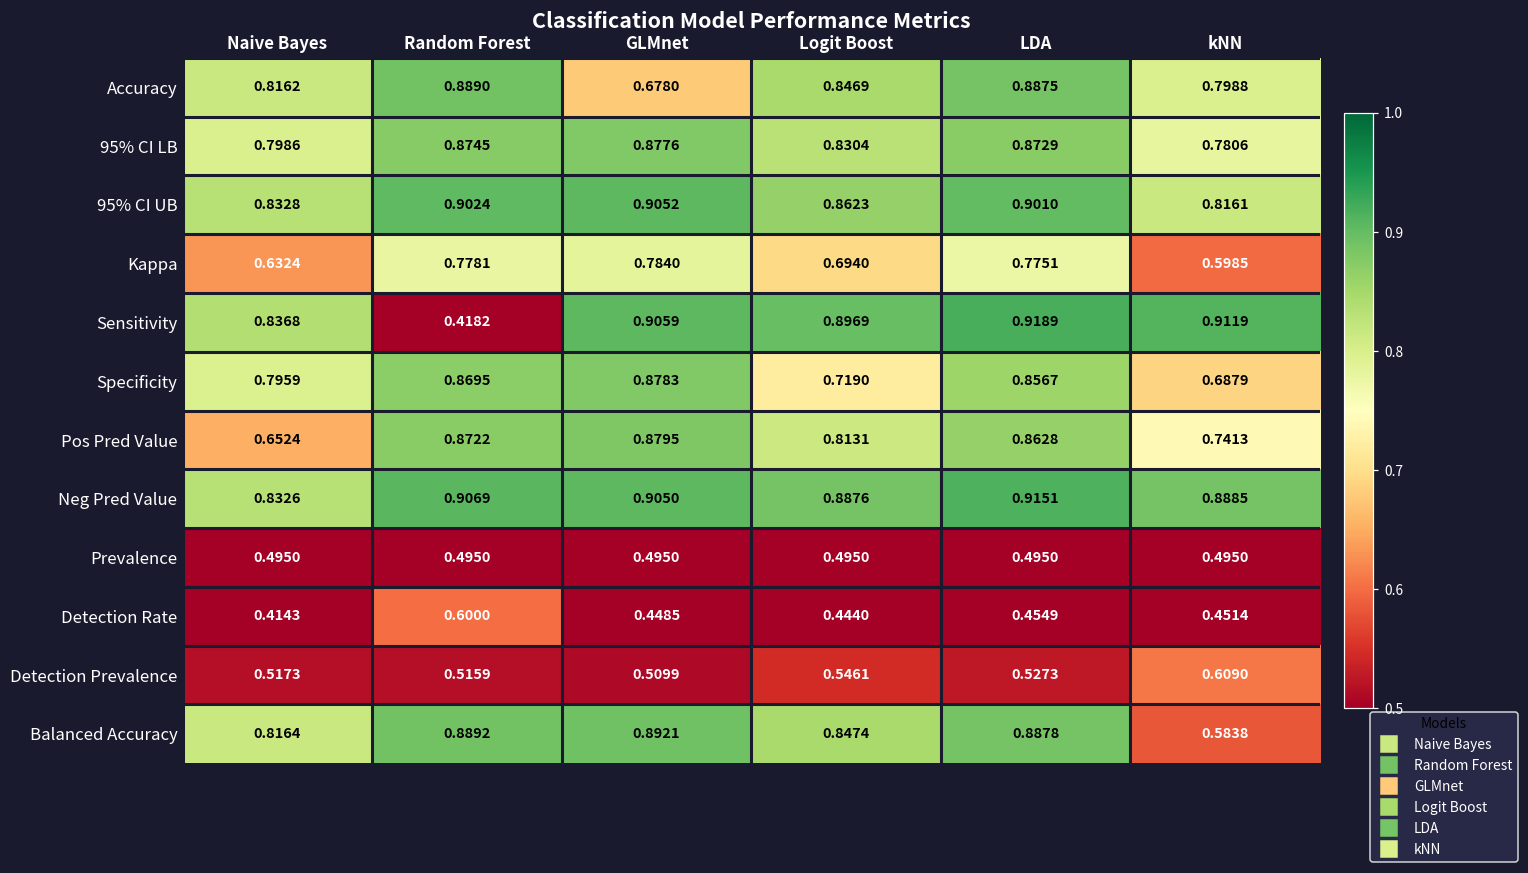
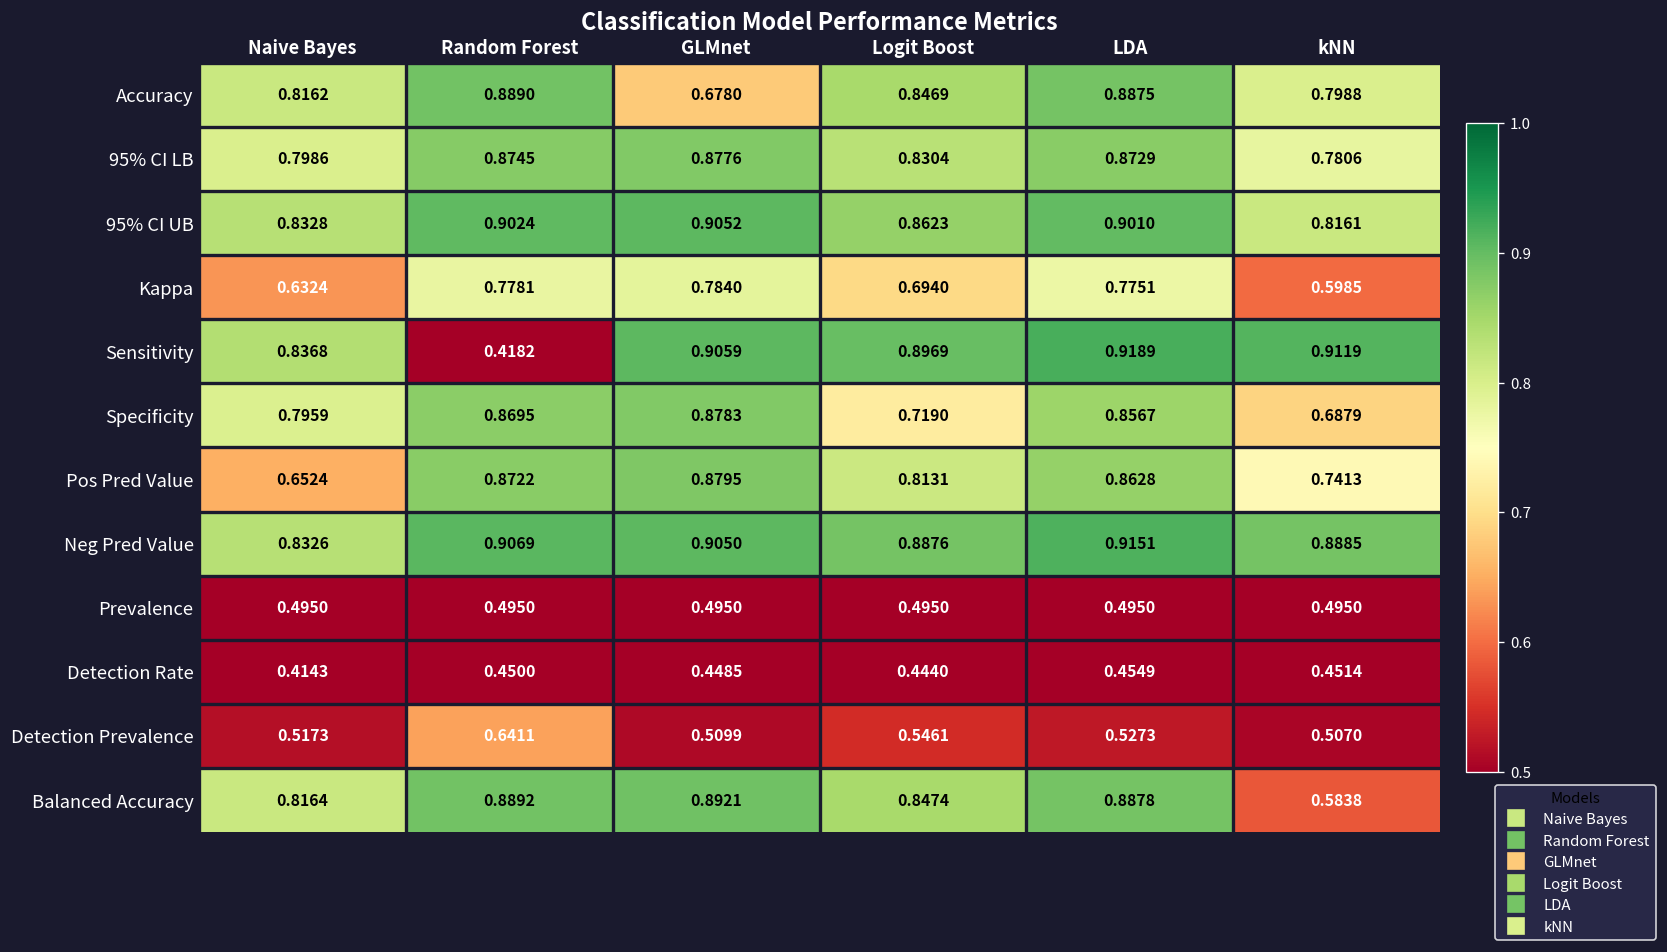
  {
    "Accuracy": {
      "Naive Bayes": 0.8162,
      "Random Forest": 0.8890,
      "GLMnet": 0.6780,
      "Logit Boost": 0.8469,
      "LDA": 0.8875,
      "kNN": 0.7988
    },
    "95% CI LB": {
      "Naive Bayes": 0.7986,
      "Random Forest": 0.8745,
      "GLMnet": 0.8776,
      "Logit Boost": 0.8304,
      "LDA": 0.8729,
      "kNN": 0.7806
    },
    "95% CI UB": {
      "Naive Bayes": 0.8328,
      "Random Forest": 0.9024,
      "GLMnet": 0.9052,
      "Logit Boost": 0.8623,
      "LDA": 0.9010,
      "kNN": 0.8161
    },
    "Kappa": {
      "Naive Bayes": 0.6324,
      "Random Forest": 0.7781,
      "GLMnet": 0.7840,
      "Logit Boost": 0.6940,
      "LDA": 0.7751,
      "kNN": 0.5985
    },
    "Sensitivity": {
      "Naive Bayes": 0.8368,
      "Random Forest": 0.4182,
      "GLMnet": 0.9059,
      "Logit Boost": 0.8969,
      "LDA": 0.9189,
      "kNN": 0.9119
    },
    "Specificity": {
      "Naive Bayes": 0.7959,
      "Random Forest": 0.8695,
      "GLMnet": 0.8783,
      "Logit Boost": 0.7190,
      "LDA": 0.8567,
      "kNN": 0.6879
    },
    "Pos Pred Value": {
      "Naive Bayes": 0.6524,
      "Random Forest": 0.8722,
      "GLMnet": 0.8795,
      "Logit Boost": 0.8131,
      "LDA": 0.8628,
      "kNN": 0.7413
    },
    "Neg Pred Value": {
      "Naive Bayes": 0.8326,
      "Random Forest": 0.9069,
      "GLMnet": 0.9050,
      "Logit Boost": 0.8876,
      "LDA": 0.9151,
      "kNN": 0.8885
    },
    "Prevalence": {
      "Naive Bayes": 0.4950,
      "Random Forest": 0.4950,
      "GLMnet": 0.4950,
      "Logit Boost": 0.4950,
      "LDA": 0.4950,
      "kNN": 0.4950
    },
    "Detection Rate": {
      "Naive Bayes": 0.4143,
-     "Random Forest": 0.6000,
+     "Random Forest": 0.4500,
      "GLMnet": 0.4485,
      "Logit Boost": 0.4440,
      "LDA": 0.4549,
      "kNN": 0.4514
    },
    "Detection Prevalence": {
      "Naive Bayes": 0.5173,
-     "Random Forest": 0.5159,
+     "Random Forest": 0.6411,
      "GLMnet": 0.5099,
      "Logit Boost": 0.5461,
      "LDA": 0.5273,
-     "kNN": 0.6090
+     "kNN": 0.5070
    },
    "Balanced Accuracy": {
      "Naive Bayes": 0.8164,
      "Random Forest": 0.8892,
      "GLMnet": 0.8921,
      "Logit Boost": 0.8474,
      "LDA": 0.8878,
      "kNN": 0.5838
    }
  }
